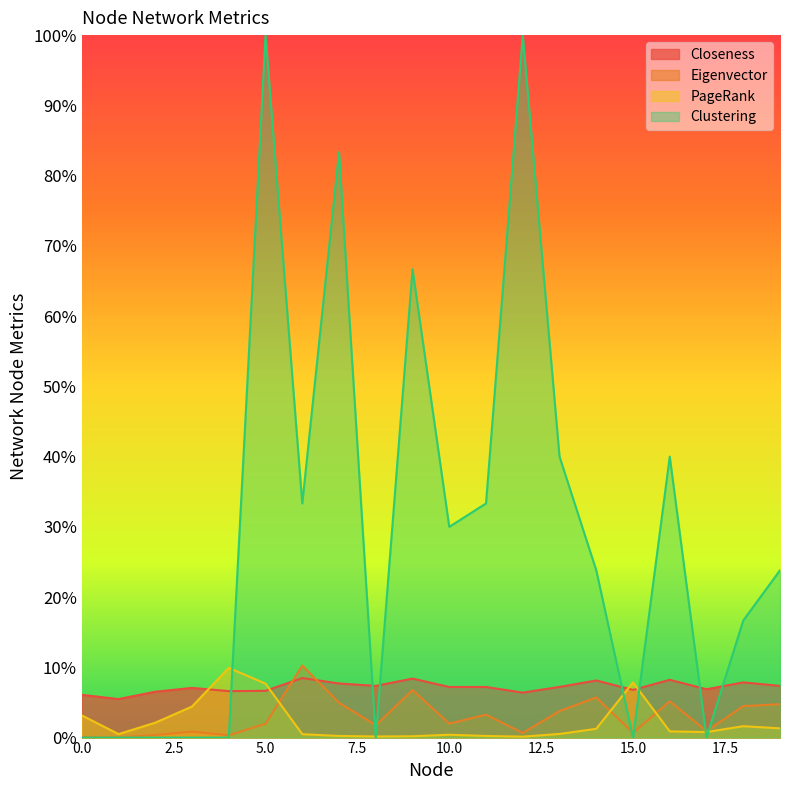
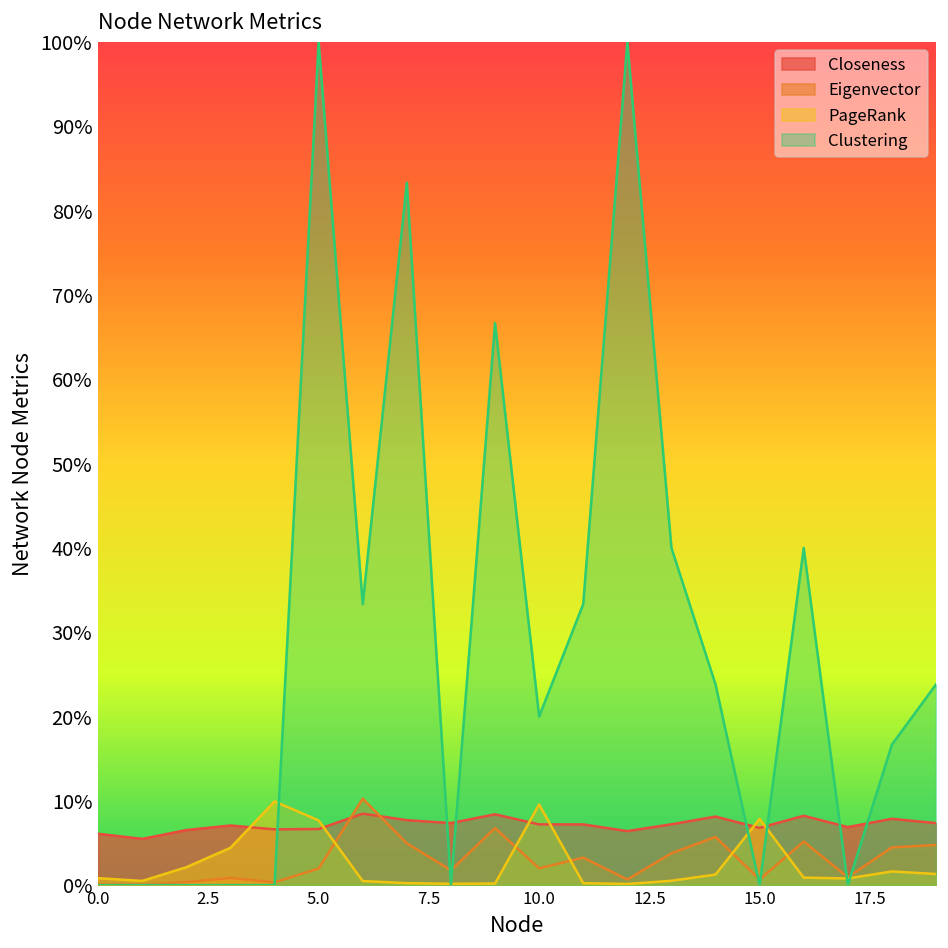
  {
    "PageRank": {
-     "0.0": "3%",
+     "0.0": "1%",
      "5.0": "8%",
-     "10.0": "0%",
+     "10.0": "10%",
      "15.0": "8%"
    },
    "Clustering": {
      "5.0": "100%",
-     "10.0": "30%",
+     "10.0": "20%",
      "15.0": "0%"
    }
  }
